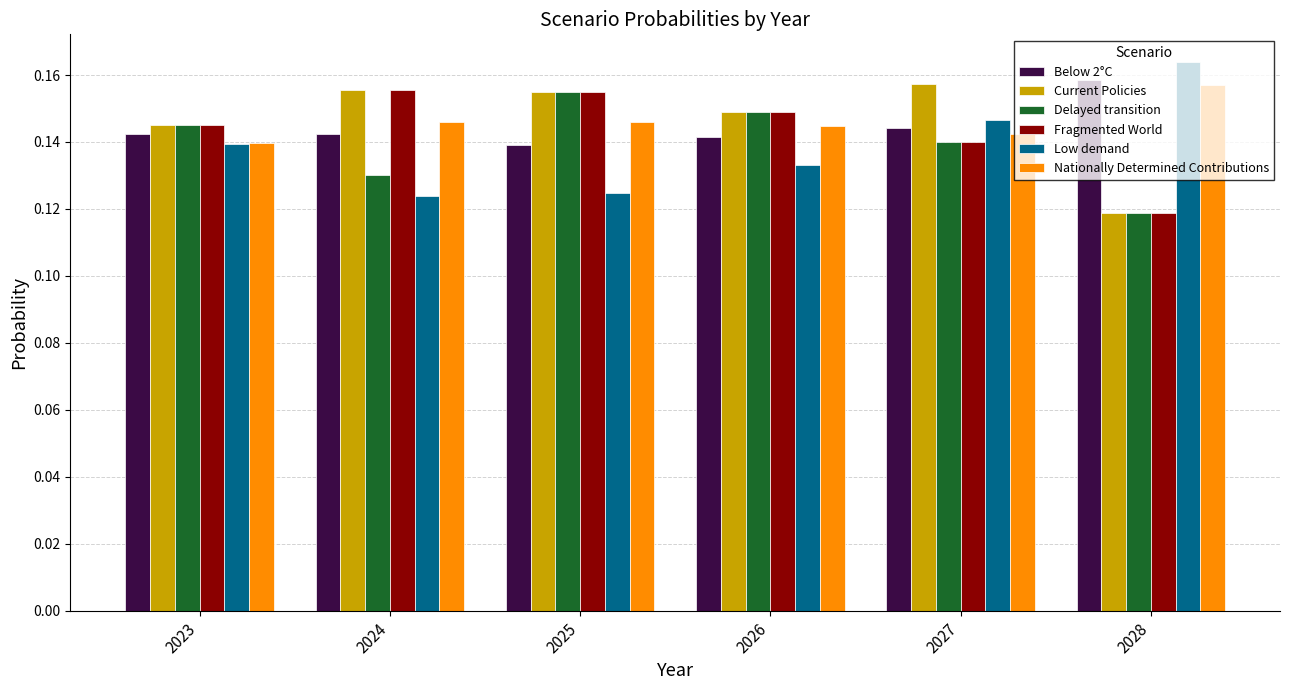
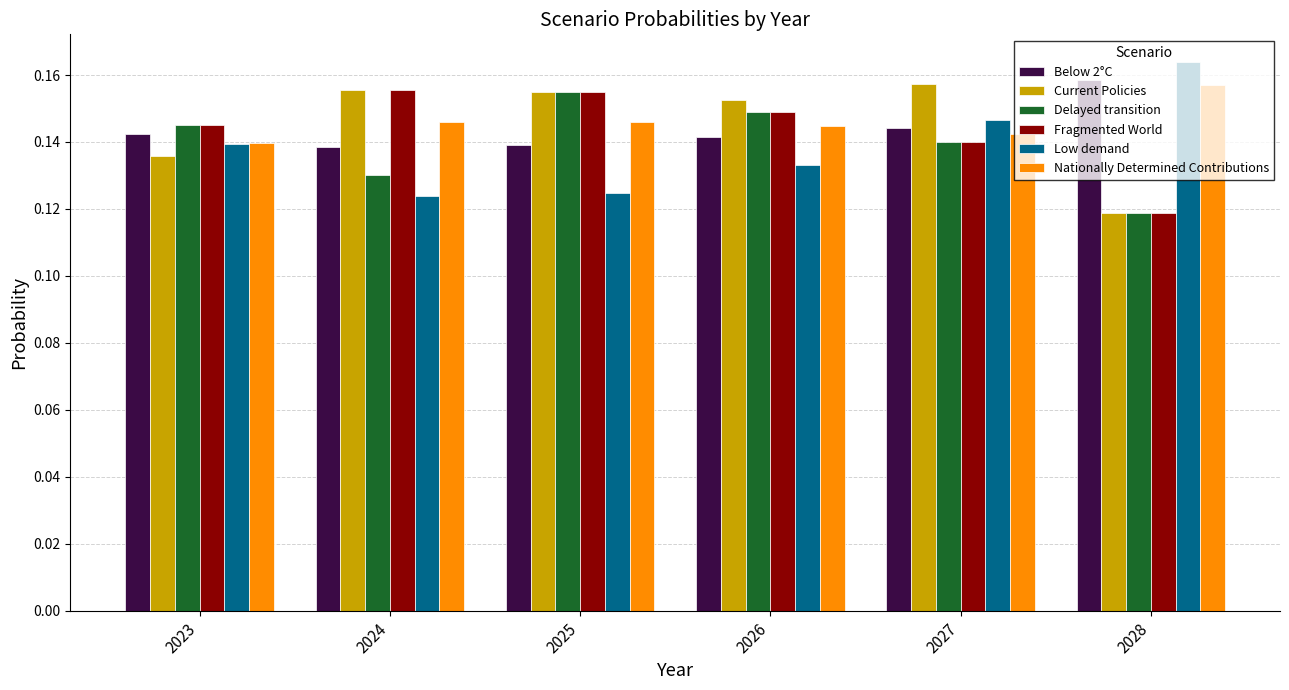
  {
    "Below 2°C": {
      "2023": 0.142,
-     "2024": 0.142,
+     "2024": 0.139,
      "2025": 0.139,
      "2026": 0.141,
      "2027": 0.144
    },
    "Current Policies": {
-     "2023": 0.145,
+     "2023": 0.136,
      "2024": 0.156,
      "2025": 0.155,
-     "2026": 0.149,
+     "2026": 0.153,
      "2027": 0.157,
      "2028": 0.119
    },
    "Delayed transition": {
      "2023": 0.145,
      "2024": 0.130,
      "2025": 0.155,
      "2026": 0.149,
      "2027": 0.140,
      "2028": 0.119
    },
    "Fragmented World": {
      "2023": 0.145,
      "2024": 0.156,
      "2025": 0.155,
      "2026": 0.149,
      "2027": 0.140,
      "2028": 0.119
    },
    "Low demand": {
      "2023": 0.139,
      "2024": 0.124,
      "2025": 0.125,
      "2026": 0.133,
      "2027": 0.147
    },
    "Nationally Determined Contributions": {
      "2023": 0.140,
      "2024": 0.146,
      "2025": 0.146,
      "2026": 0.145
    }
  }
